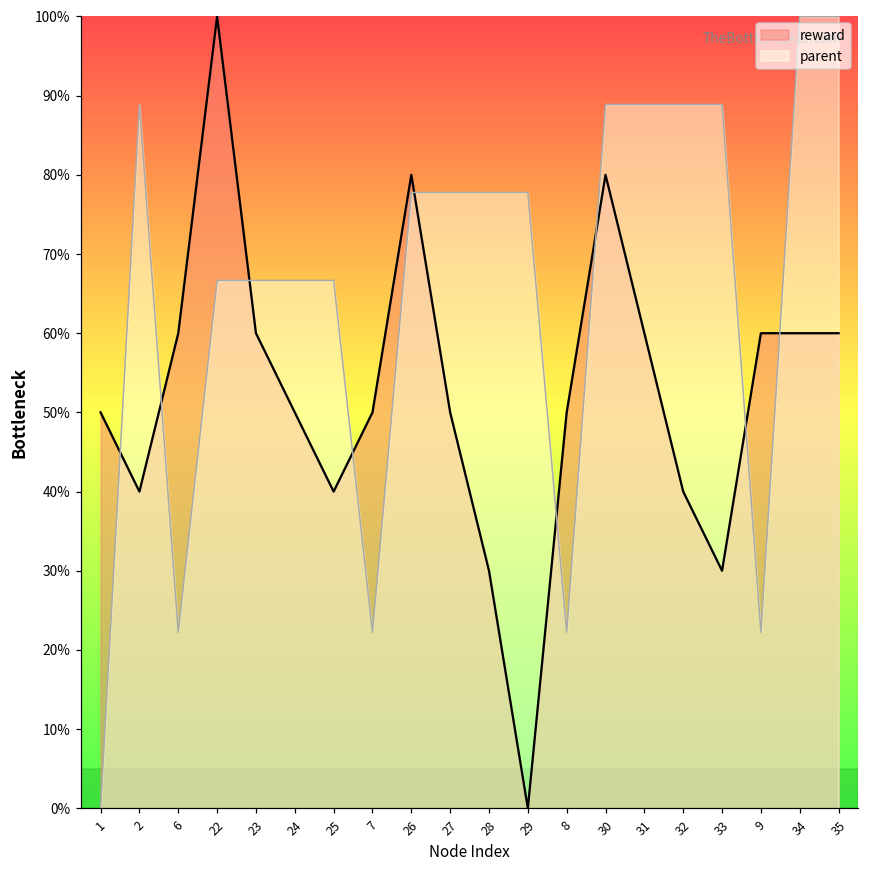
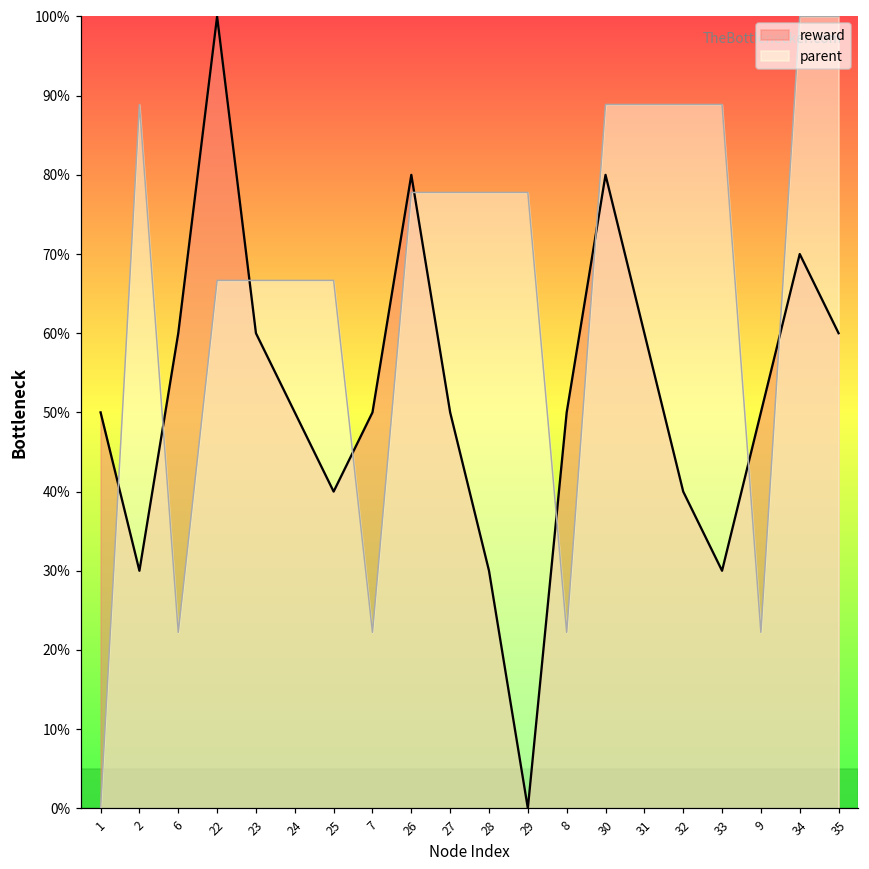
  {
    "reward": {
      "1": "50%",
-     "2": "40%",
+     "2": "30%",
      "6": "60%",
      "22": "100%",
      "23": "60%",
      "24": "50%",
      "25": "40%",
      "7": "50%",
      "26": "80%",
      "27": "50%",
      "28": "30%",
      "8": "50%",
      "30": "80%",
      "31": "60%",
      "32": "40%",
      "33": "30%",
-     "9": "60%",
-     "34": "60%",
+     "9": "50%",
+     "34": "70%",
      "35": "60%"
    },
    "parent": {
      "2": "89%",
      "6": "22%",
      "22": "67%",
      "23": "67%",
      "24": "67%",
      "25": "67%",
      "7": "22%",
      "26": "78%",
      "27": "78%",
      "28": "78%",
      "29": "78%",
      "8": "22%",
      "30": "89%",
      "31": "89%",
      "32": "89%",
      "33": "89%",
      "9": "22%",
      "34": "100%",
      "35": "100%"
    }
  }
